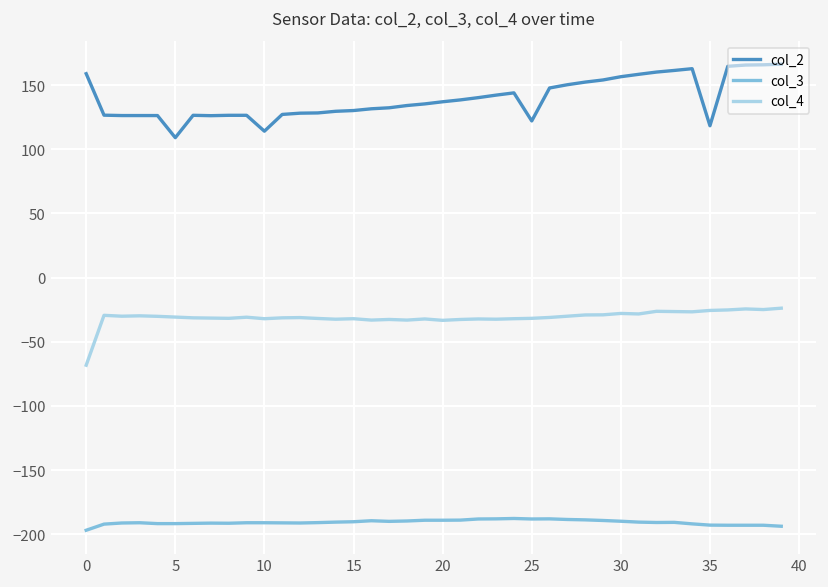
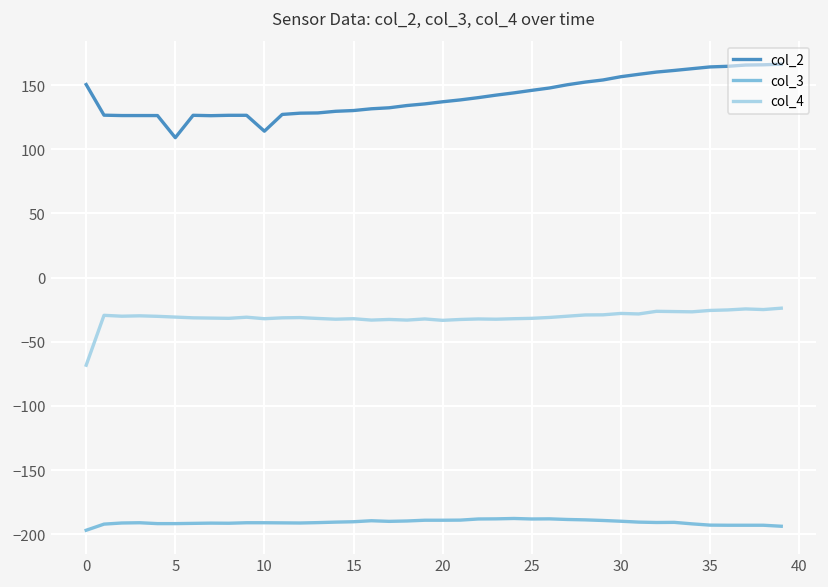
  {
    "col_2": {
-     "0": 159,
+     "0": 150,
      "5": 109,
      "10": 114,
      "15": 130,
      "20": 137,
-     "25": 122,
+     "25": 146,
      "30": 157,
-     "35": 118
+     "35": 164
    }
  }
